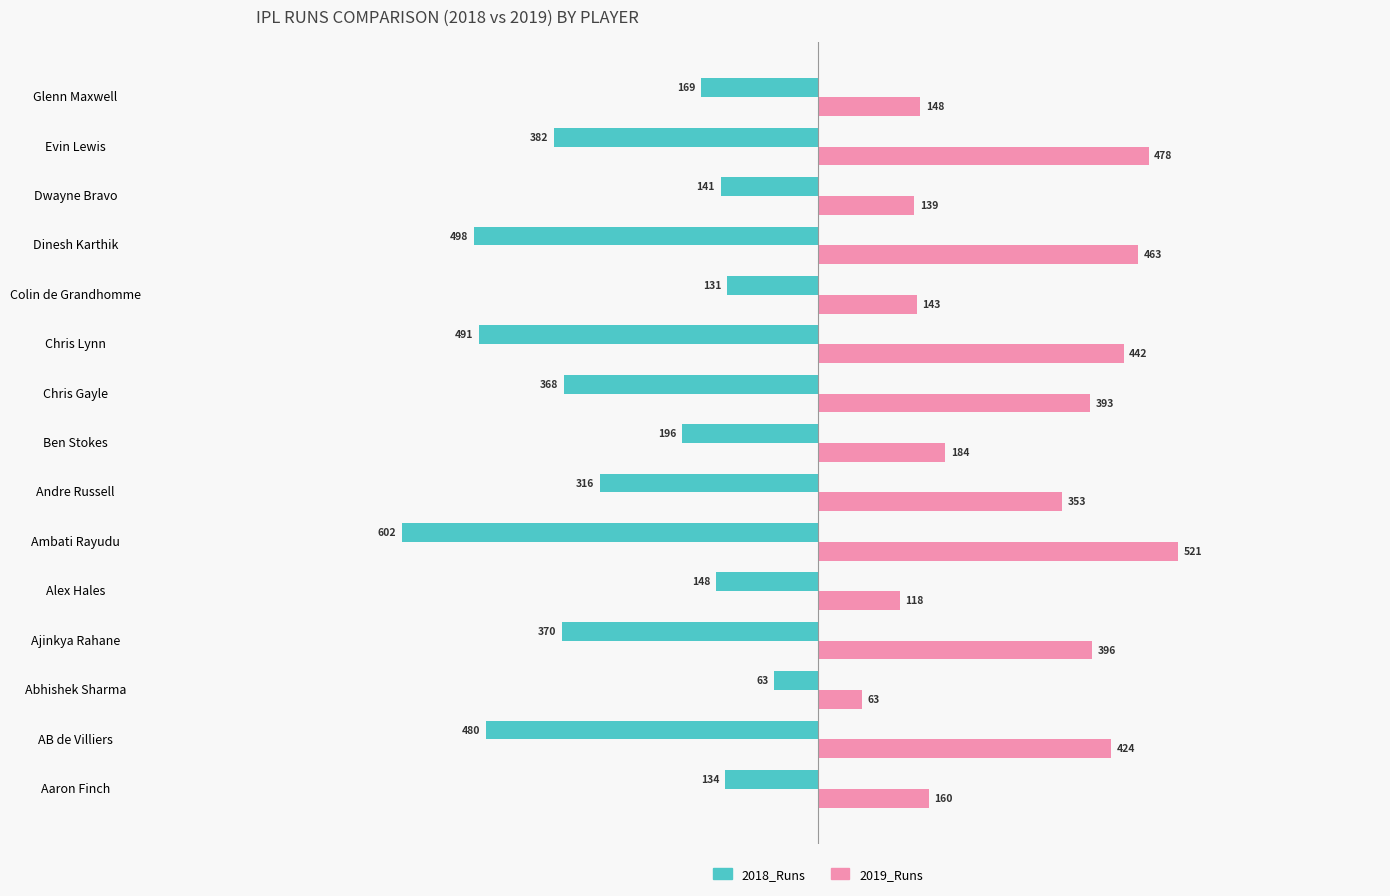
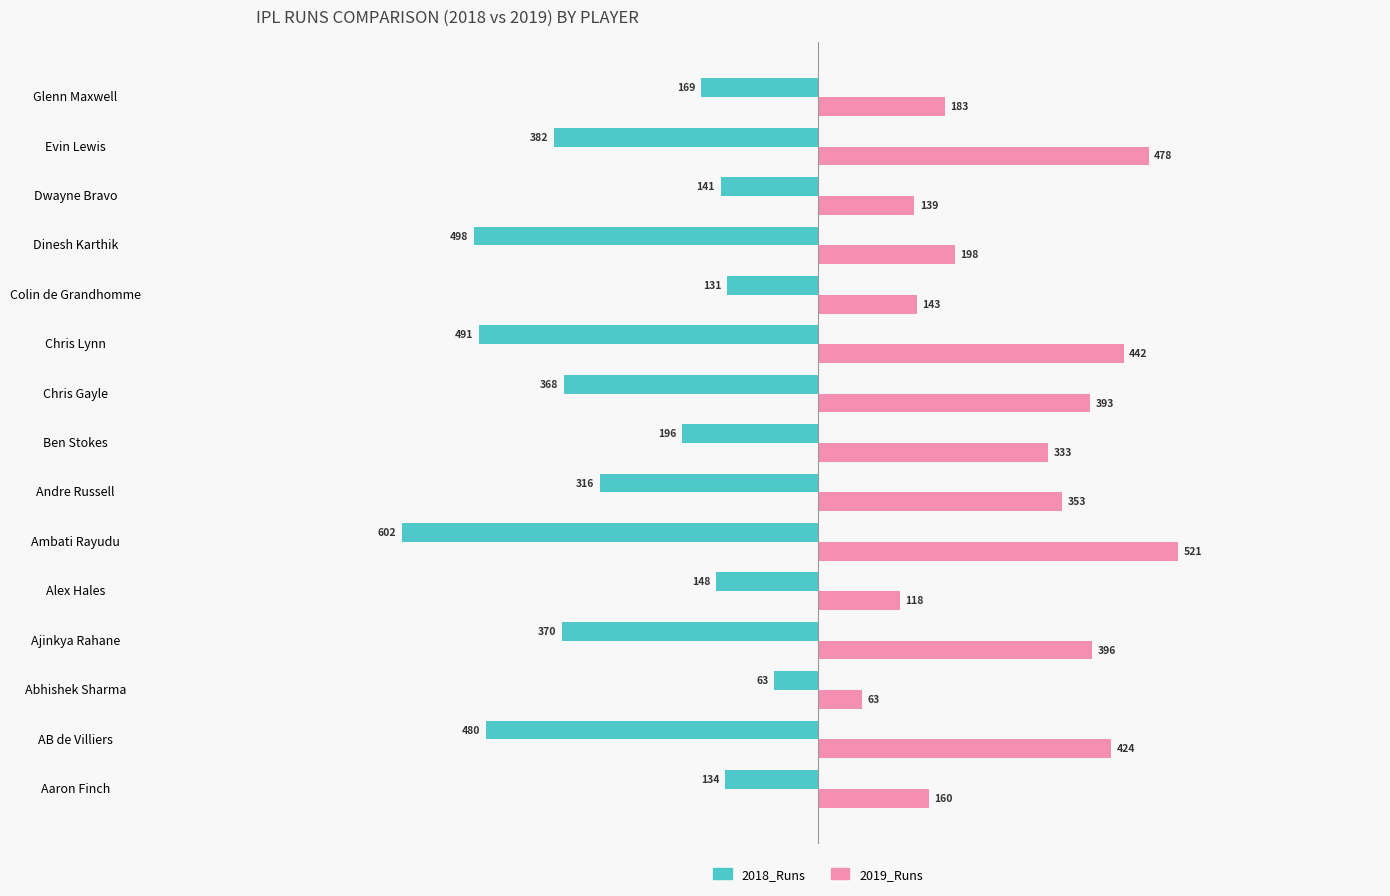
  {
    "2019_Runs": {
-     "Glenn Maxwell": 148,
+     "Glenn Maxwell": 183,
      "Evin Lewis": 478,
      "Dwayne Bravo": 139,
-     "Dinesh Karthik": 463,
+     "Dinesh Karthik": 198,
      "Colin de Grandhomme": 143,
      "Chris Lynn": 442,
      "Chris Gayle": 393,
-     "Ben Stokes": 184,
+     "Ben Stokes": 333,
      "Andre Russell": 353,
      "Ambati Rayudu": 521,
      "Alex Hales": 118,
      "Ajinkya Rahane": 396,
      "Abhishek Sharma": 63,
      "AB de Villiers": 424,
      "Aaron Finch": 160
    }
  }
